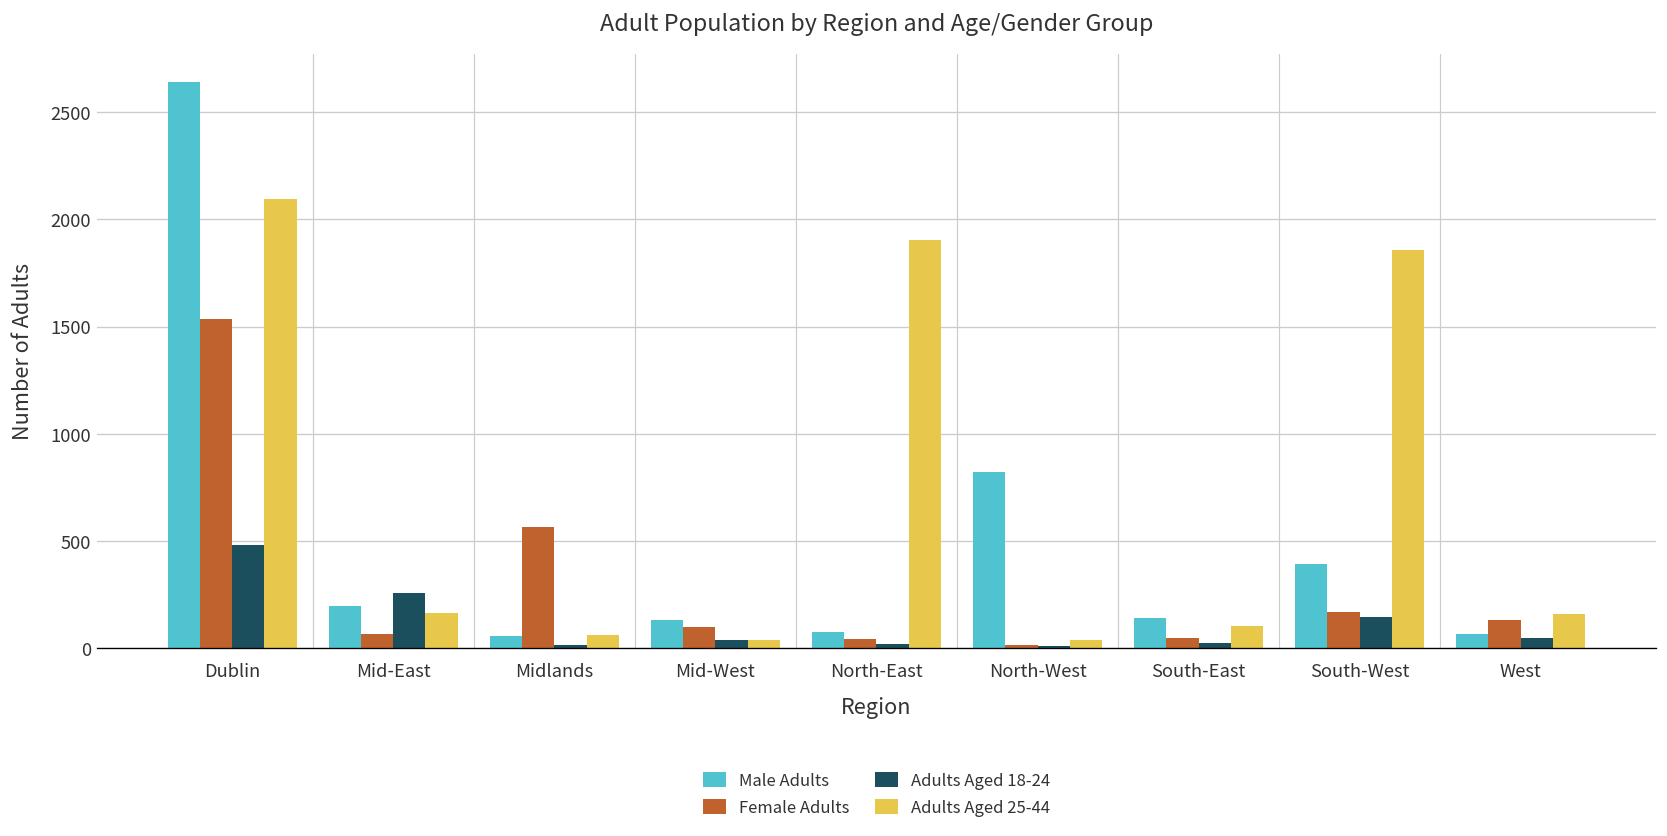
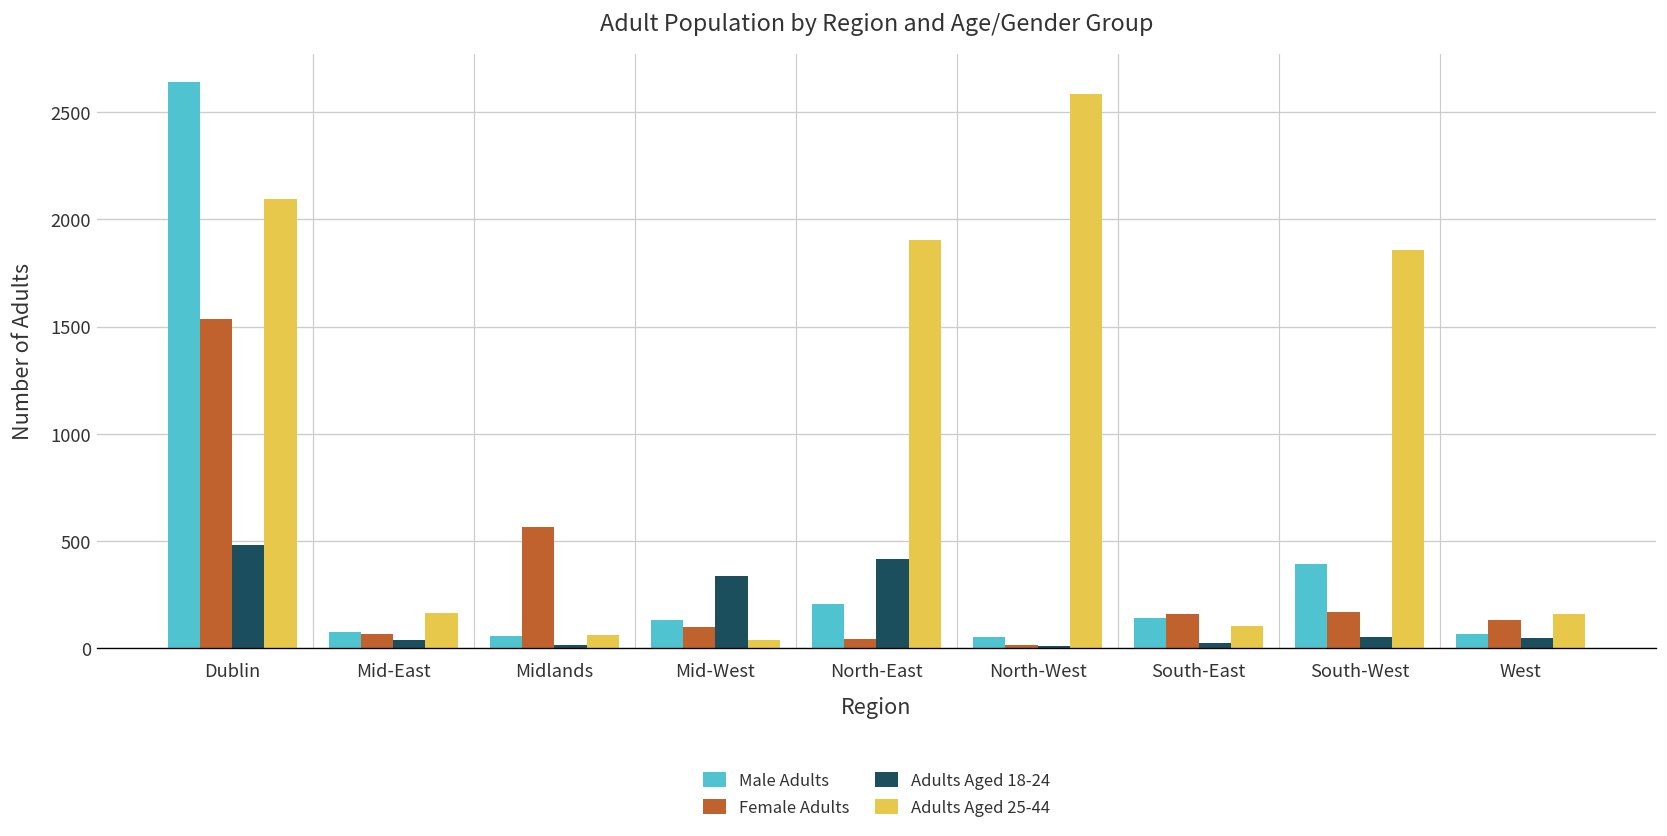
  {
    "Male Adults": {
      "Dublin": 2640,
-     "Mid-East": 200,
+     "Mid-East": 80,
      "Midlands": 60,
      "Mid-West": 130,
-     "North-East": 80,
-     "North-West": 820,
+     "North-East": 210,
+     "North-West": 50,
      "South-East": 140,
      "South-West": 390,
      "West": 70
    },
    "Female Adults": {
      "Dublin": 1530,
      "Mid-East": 70,
      "Midlands": 570,
      "Mid-West": 100,
      "North-East": 40,
      "North-West": 20,
-     "South-East": 50,
+     "South-East": 160,
      "South-West": 170,
      "West": 130
    },
    "Adults Aged 18-24": {
      "Dublin": 480,
-     "Mid-East": 260,
+     "Mid-East": 40,
      "Midlands": 20,
-     "Mid-West": 40,
-     "North-East": 20,
+     "Mid-West": 340,
+     "North-East": 420,
      "South-East": 30,
-     "South-West": 150,
+     "South-West": 50,
      "West": 50
    },
    "Adults Aged 25-44": {
      "Dublin": 2090,
      "Mid-East": 170,
      "Midlands": 60,
      "Mid-West": 40,
      "North-East": 1900,
-     "North-West": 40,
+     "North-West": 2580,
      "South-East": 100,
      "South-West": 1860,
      "West": 160
    }
  }
